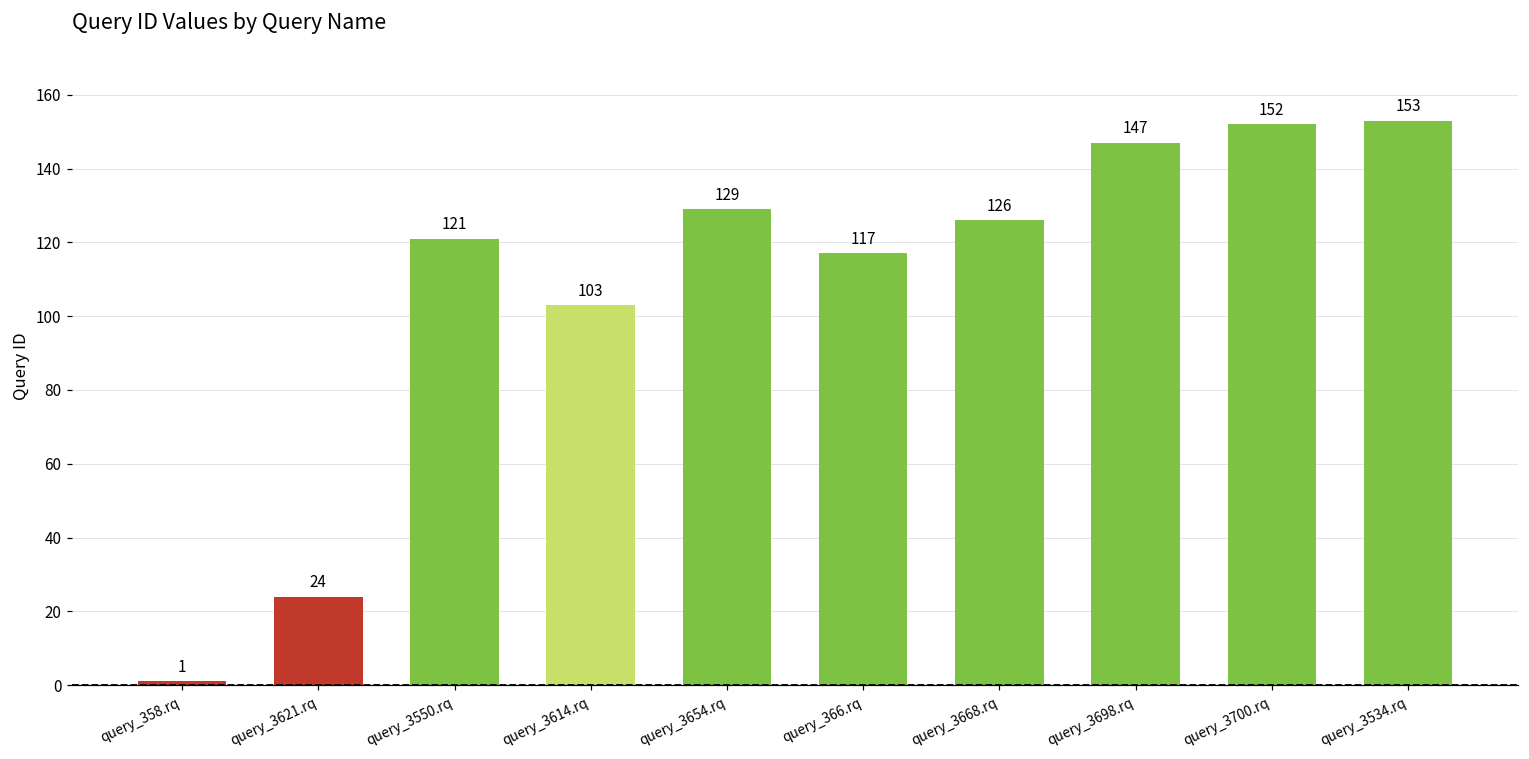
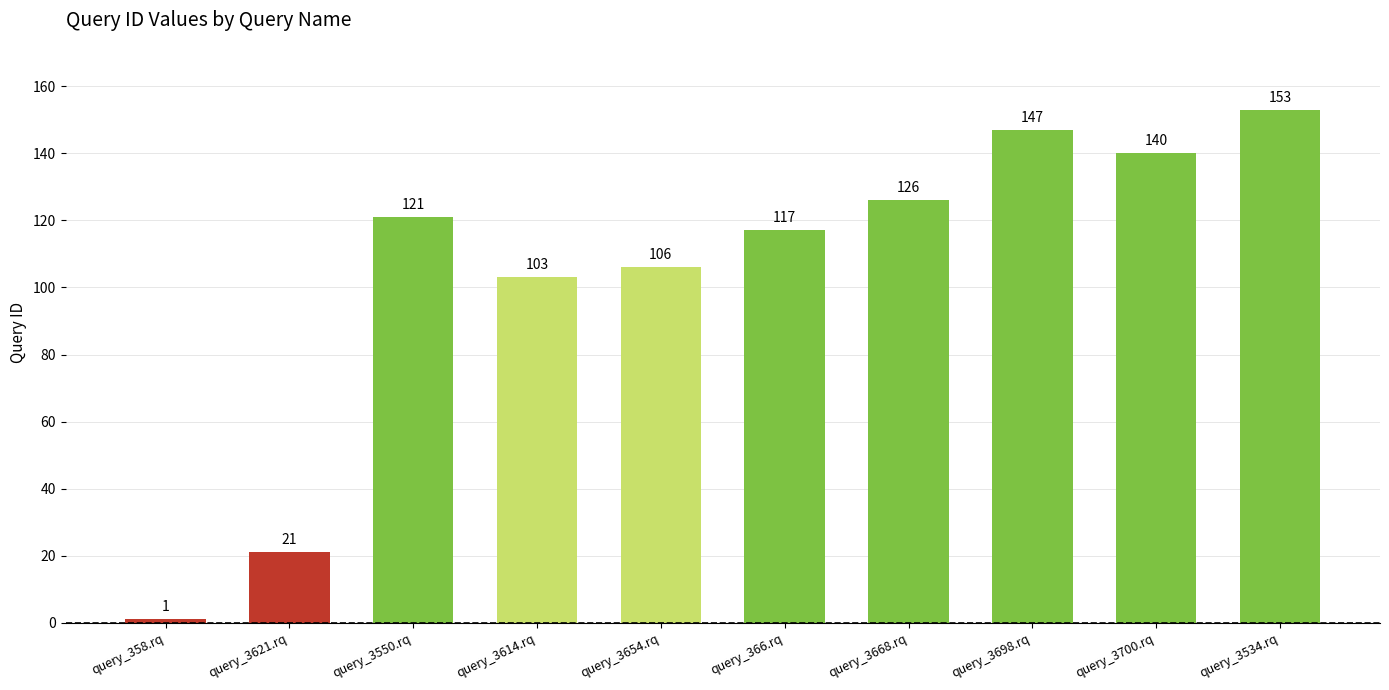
  {
    "query_358.rq": 1,
-   "query_3621.rq": 24,
+   "query_3621.rq": 21,
    "query_3550.rq": 121,
    "query_3614.rq": 103,
-   "query_3654.rq": 129,
+   "query_3654.rq": 106,
    "query_366.rq": 117,
    "query_3668.rq": 126,
    "query_3698.rq": 147,
-   "query_3700.rq": 152,
+   "query_3700.rq": 140,
    "query_3534.rq": 153
  }
